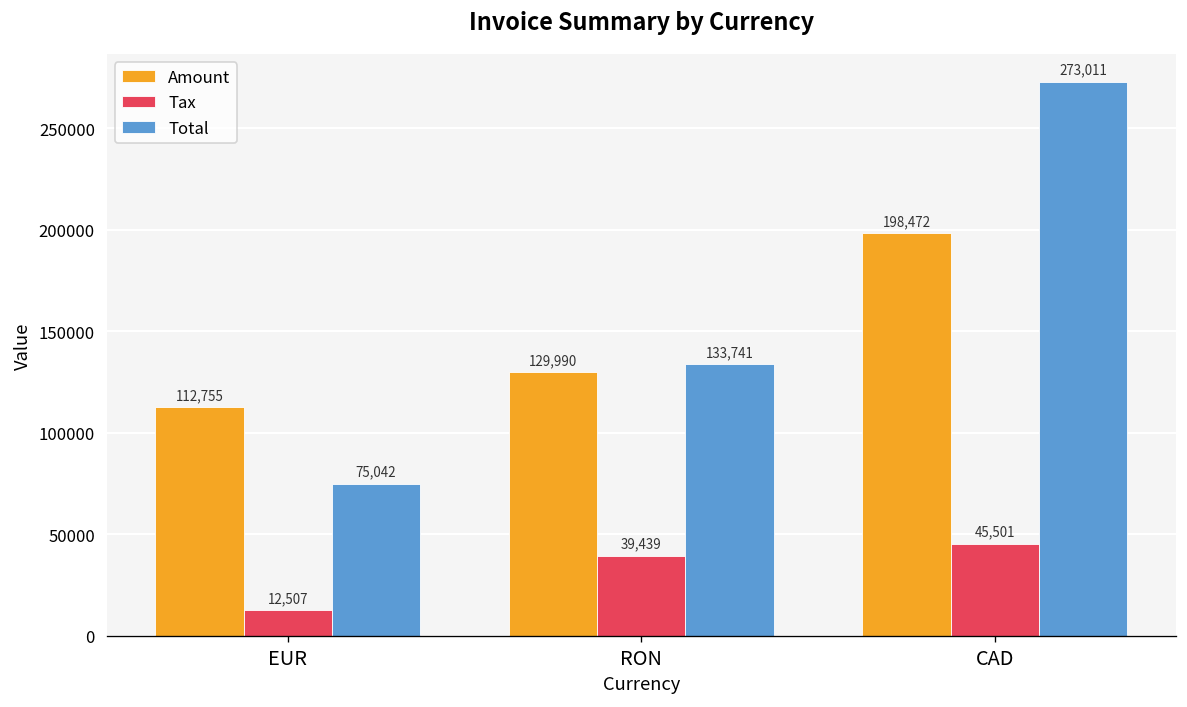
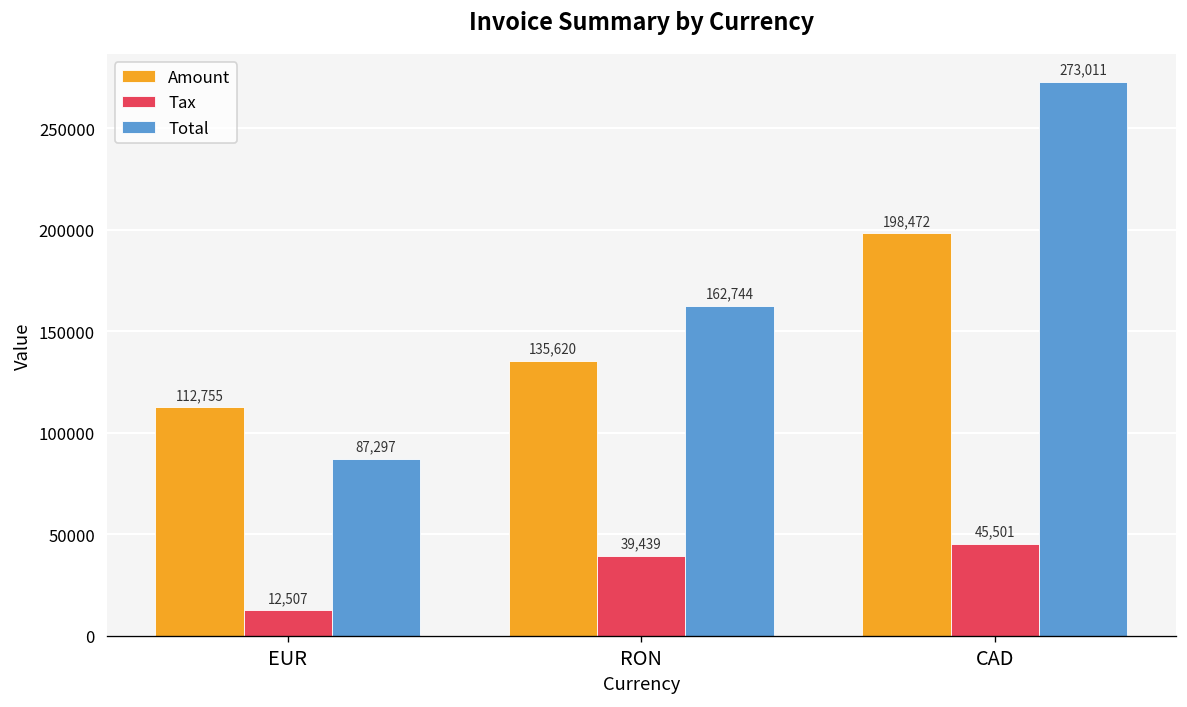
  {
    "Amount": {
      "EUR": "112,755",
-     "RON": "129,990",
+     "RON": "135,620",
      "CAD": "198,472"
    },
    "Tax": {
      "EUR": "12,507",
      "RON": "39,439"
    },
    "Total": {
-     "EUR": "75,042",
-     "RON": "133,741",
+     "EUR": "87,297",
+     "RON": "162,744",
      "CAD": "273,011"
    }
  }
